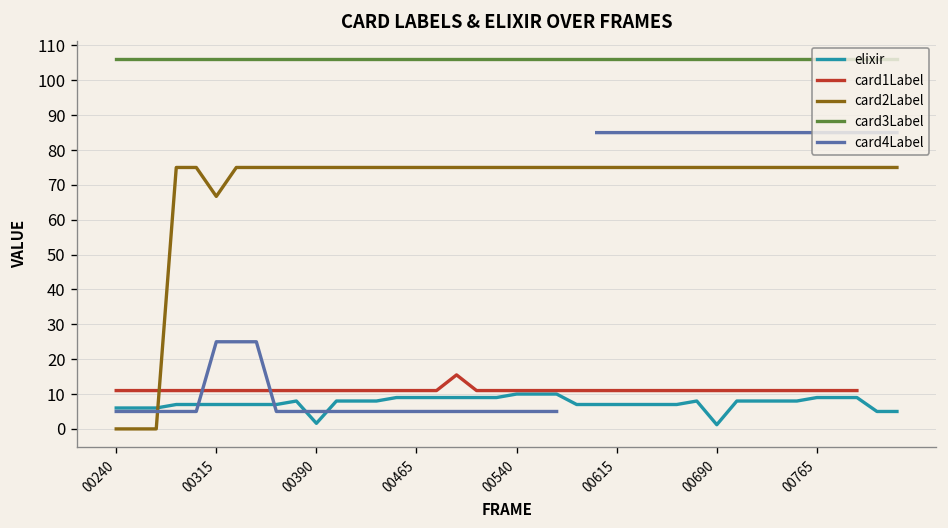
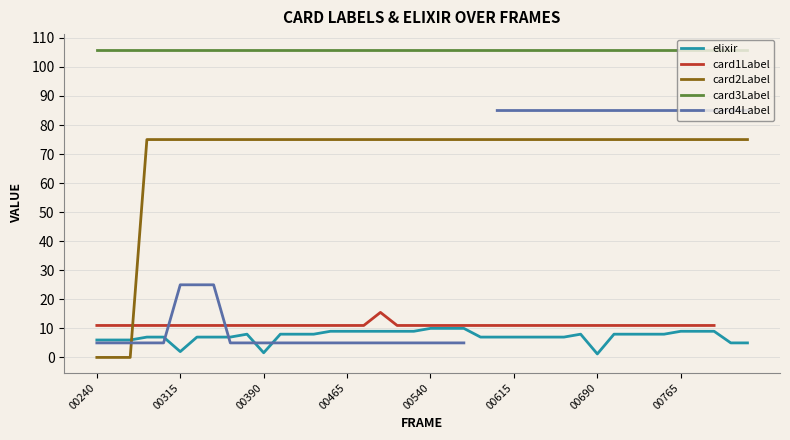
  {
    "elixir": {
      "00240": 6,
-     "00315": 7,
+     "00315": 2,
      "00390": 2,
      "00465": 9,
      "00540": 10,
      "00615": 7,
      "00690": 1,
      "00765": 9
    },
    "card1Label": {
      "00240": 11,
      "00315": 11,
      "00390": 11,
      "00465": 11,
      "00540": 11,
      "00615": 11,
      "00690": 11,
      "00765": 11
    },
    "card2Label": {
      "00240": 0,
-     "00315": 67,
+     "00315": 75,
      "00390": 75,
      "00465": 75,
      "00540": 75,
      "00615": 75,
      "00690": 75,
      "00765": 75
    },
    "card3Label": {
      "00240": 106,
      "00315": 106,
      "00390": 106,
      "00465": 106,
      "00540": 106,
      "00615": 106,
      "00690": 106
    },
    "card4Label": {
      "00240": 5,
      "00315": 25,
      "00390": 5,
      "00465": 5,
      "00540": 5,
      "00615": 85,
      "00690": 85
    }
  }
